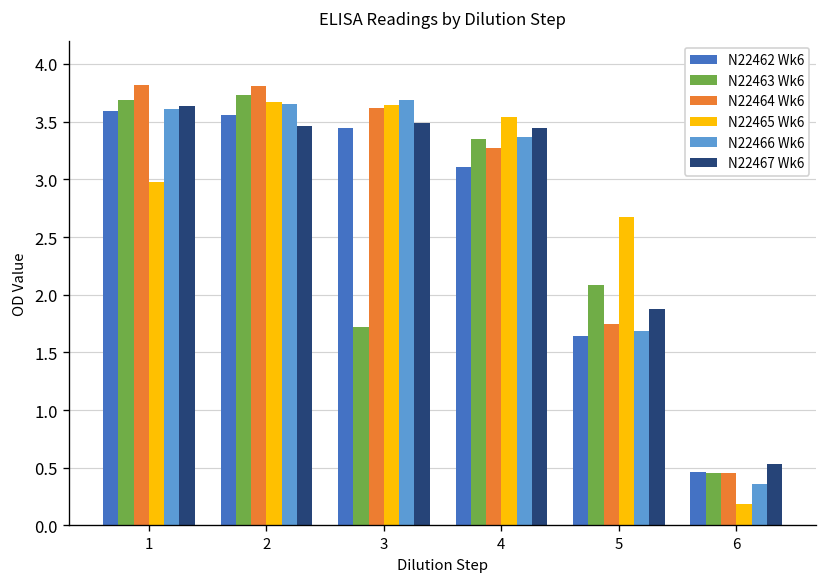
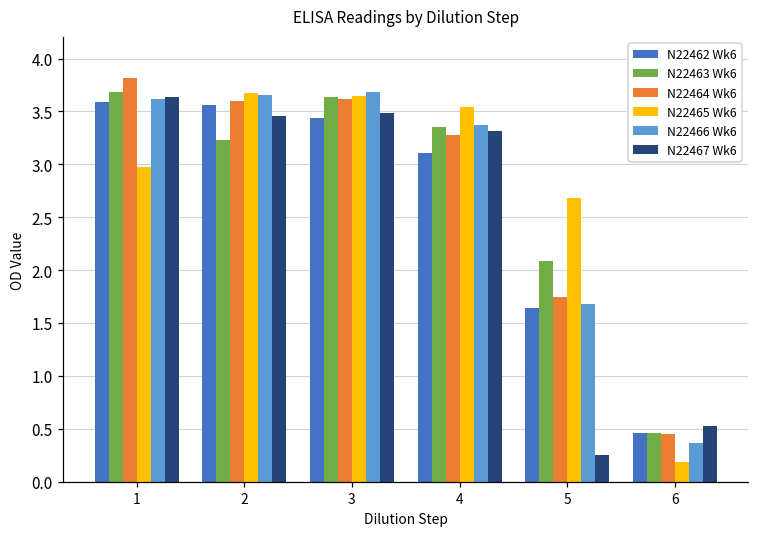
  {
    "N22463 Wk6": {
      "1": 3.7,
-     "2": 3.7,
-     "3": 1.7,
+     "2": 3.2,
+     "3": 3.6,
      "4": 3.4,
      "5": 2.1,
      "6": 0.5
    },
    "N22464 Wk6": {
      "1": 3.8,
-     "2": 3.8,
+     "2": 3.6,
      "3": 3.6,
      "4": 3.3,
      "5": 1.7,
      "6": 0.5
    },
    "N22465 Wk6": {
      "1": 3.0,
      "2": 3.7,
      "3": 3.6,
      "4": 3.5,
      "5": 2.7,
      "6": 0.2
    },
    "N22467 Wk6": {
      "1": 3.6,
      "2": 3.5,
      "3": 3.5,
-     "4": 3.4,
-     "5": 1.9,
+     "4": 3.3,
+     "5": 0.3,
      "6": 0.5
    }
  }
